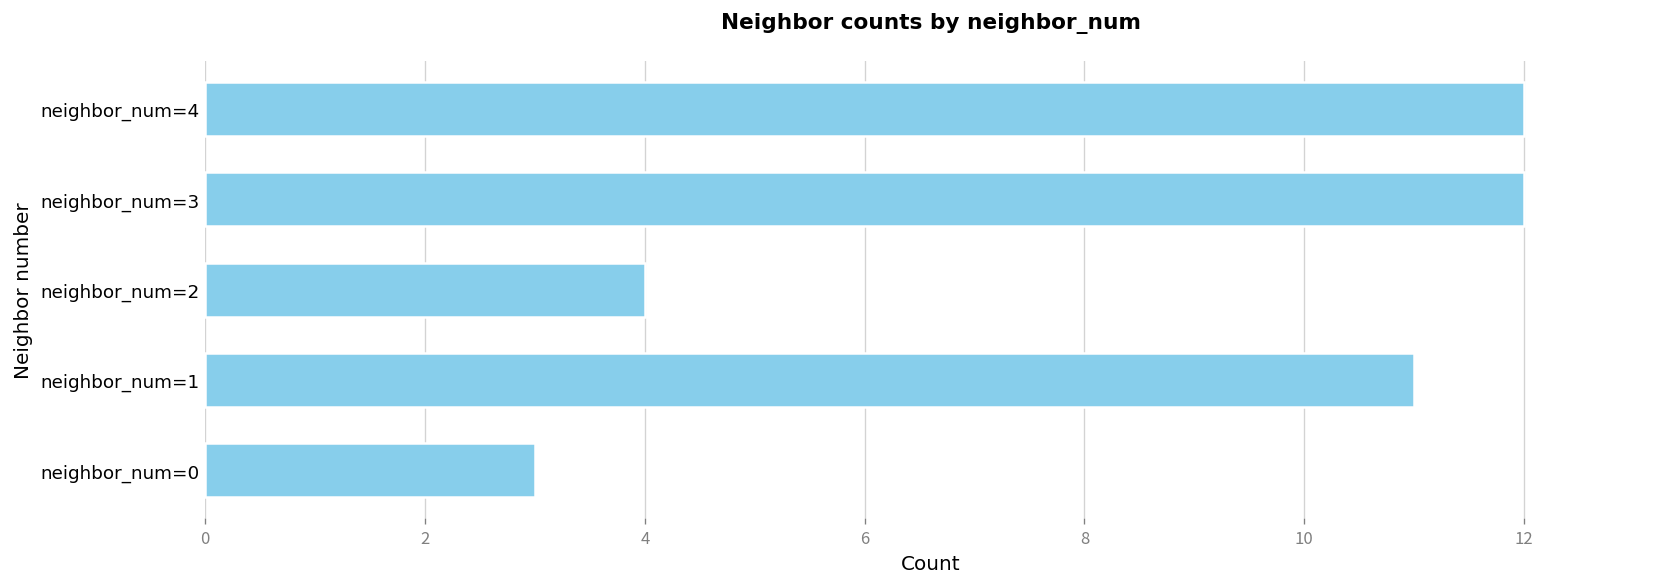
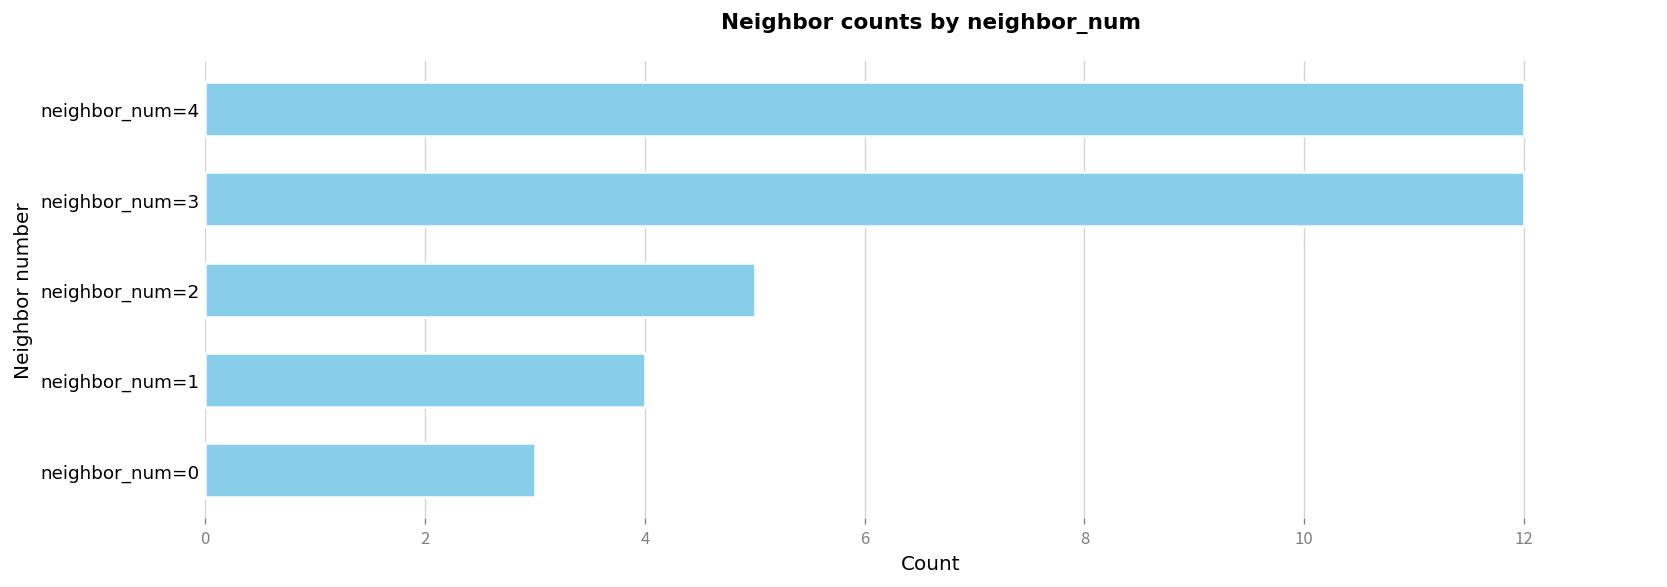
  {
    "neighbor_num=4": 12,
    "neighbor_num=3": 12,
-   "neighbor_num=2": 4,
-   "neighbor_num=1": 11,
+   "neighbor_num=2": 5,
+   "neighbor_num=1": 4,
    "neighbor_num=0": 3
  }
